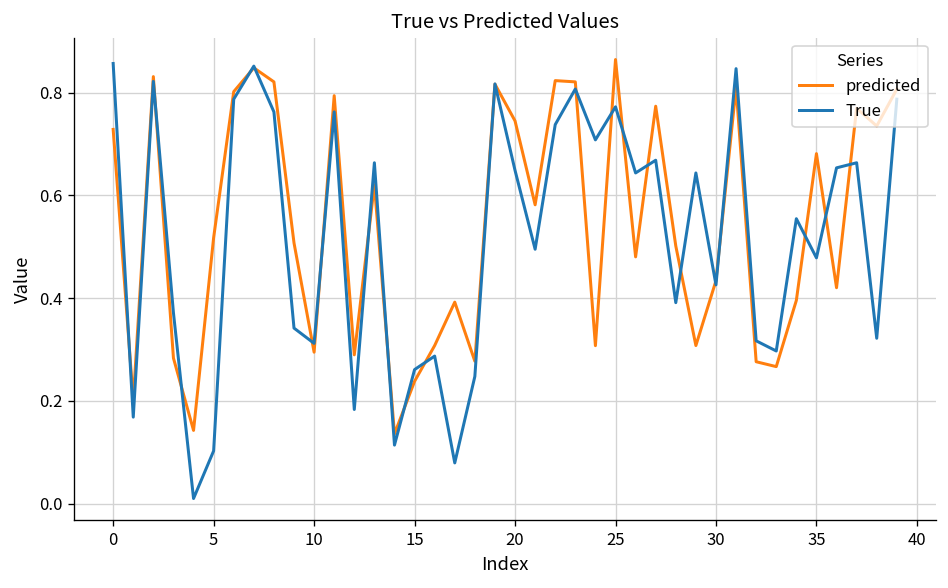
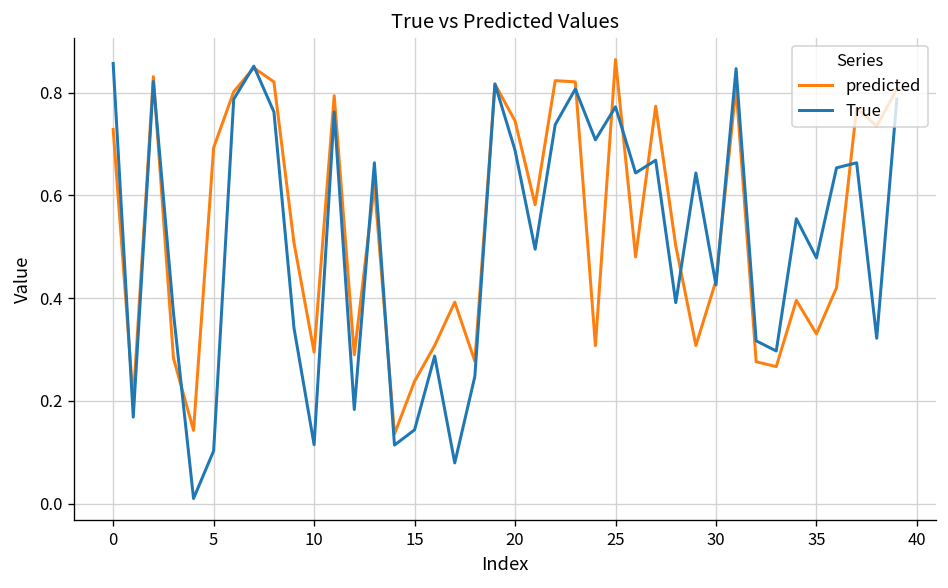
  {
    "predicted": {
      "0": 0.73,
-     "5": 0.52,
+     "5": 0.69,
      "10": 0.29,
      "15": 0.24,
      "20": 0.74,
      "25": 0.86,
      "30": 0.43,
-     "35": 0.68
+     "35": 0.33
    },
    "True": {
      "0": 0.86,
      "5": 0.10,
-     "10": 0.31,
-     "15": 0.26,
-     "20": 0.65,
+     "10": 0.11,
+     "15": 0.14,
+     "20": 0.69,
      "25": 0.77,
      "30": 0.43,
      "35": 0.48
    }
  }
